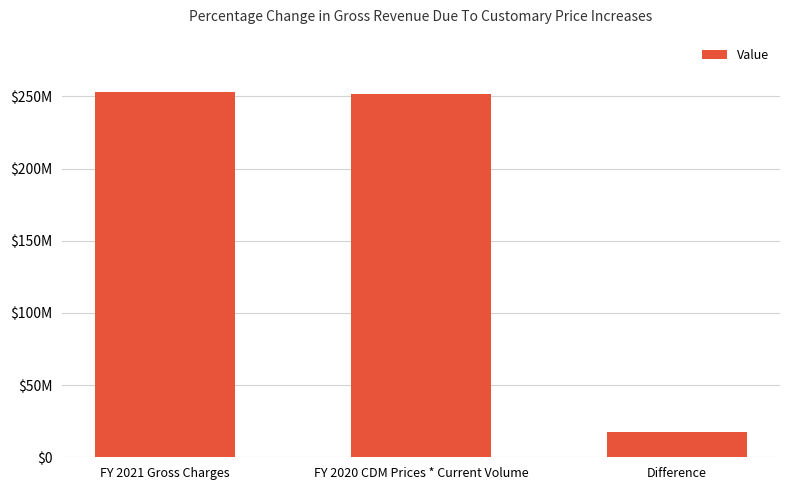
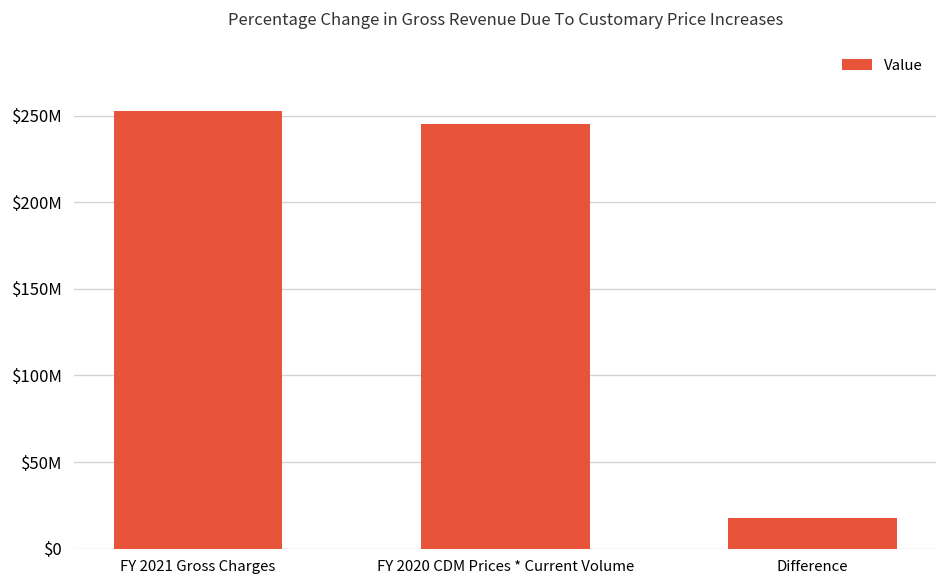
  {
    "FY 2021 Gross Charges": "$253000000",
-   "FY 2020 CDM Prices * Current Volume": "$251000000",
+   "FY 2020 CDM Prices * Current Volume": "$245000000",
    "Difference": "$18000000"
  }
